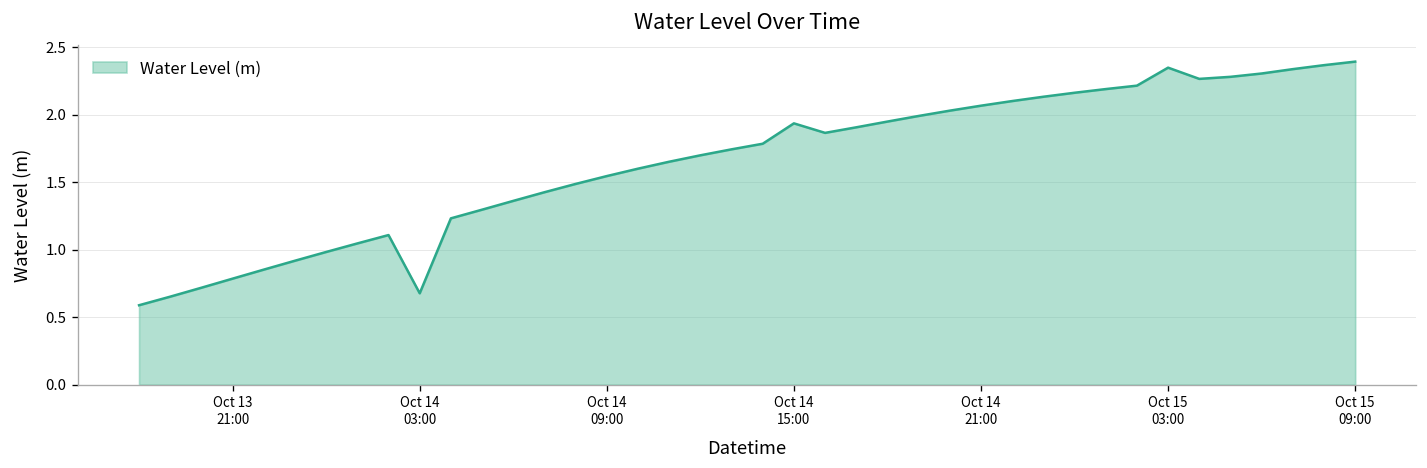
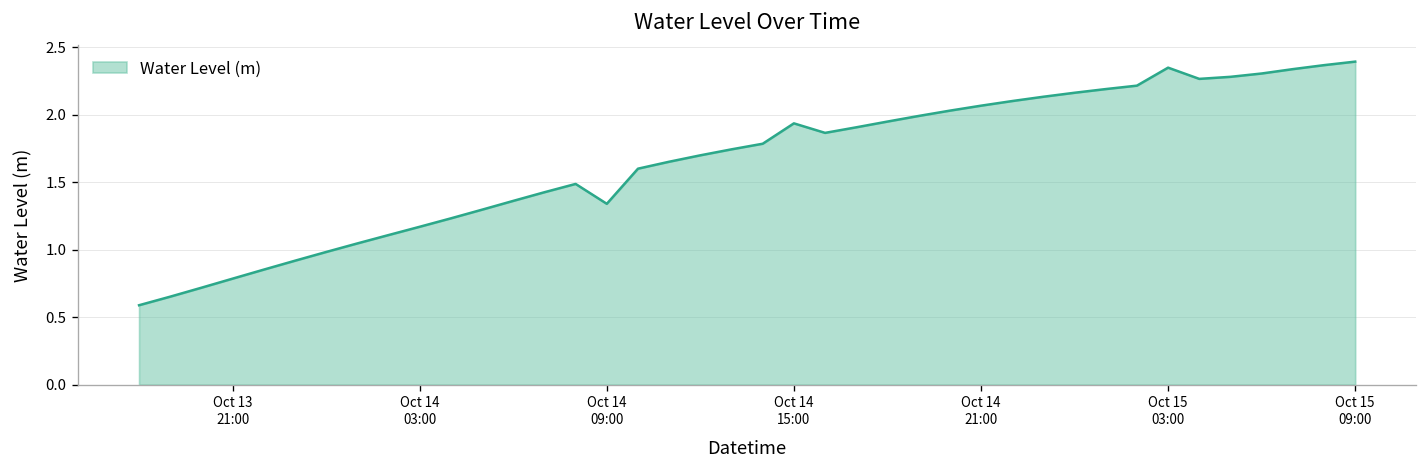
  {
    "Oct 13 21:00": 0.79,
-   "Oct 14 03:00": 0.68,
-   "Oct 14 09:00": 1.55,
+   "Oct 14 03:00": 1.17,
+   "Oct 14 09:00": 1.34,
    "Oct 14 15:00": 1.94,
    "Oct 14 21:00": 2.07,
    "Oct 15 03:00": 2.35,
    "Oct 15 09:00": 2.39
  }
